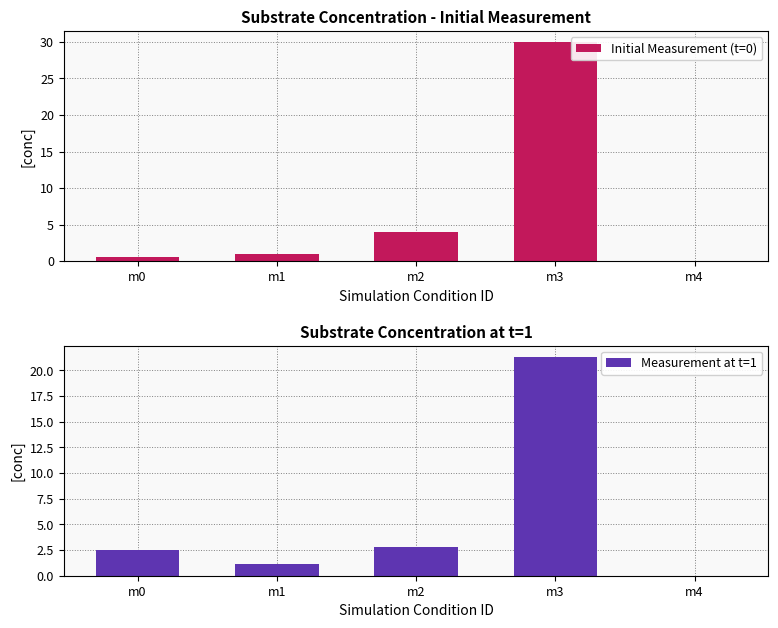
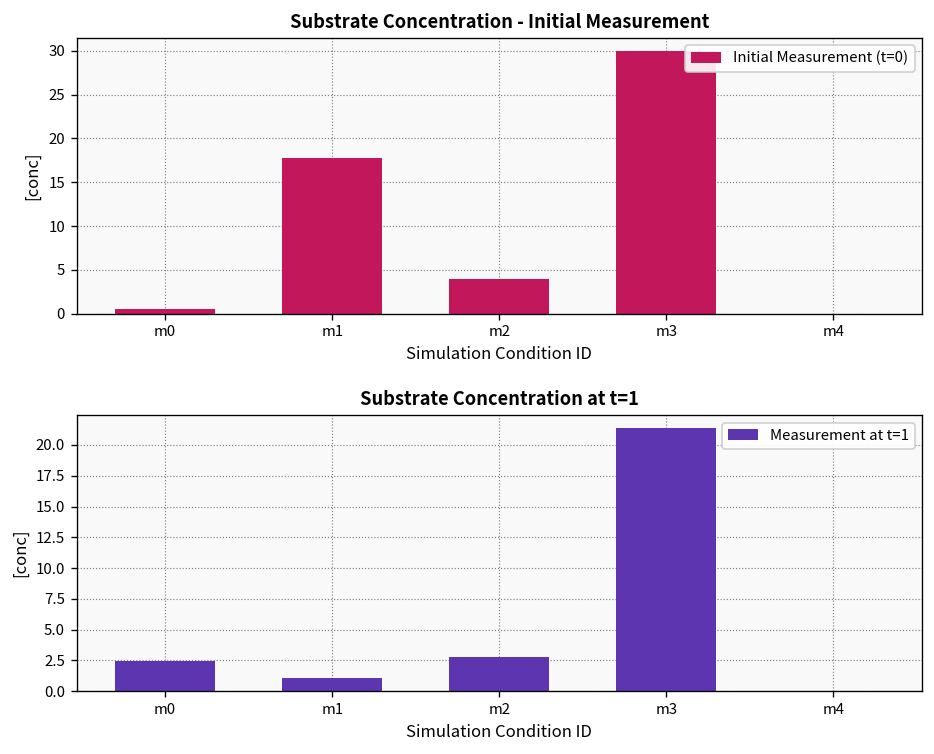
  {
    "Substrate Concentration - Initial Measurement": {
      "m0": 1,
-     "m1": 1,
+     "m1": 18,
      "m2": 4,
      "m3": 30,
      "m4": 0
    },
    "Substrate Concentration at t=1": {
      "m0": 2.5,
      "m1": 1.1,
      "m2": 2.8,
      "m3": 21.4,
      "m4": 0.0
    }
  }
